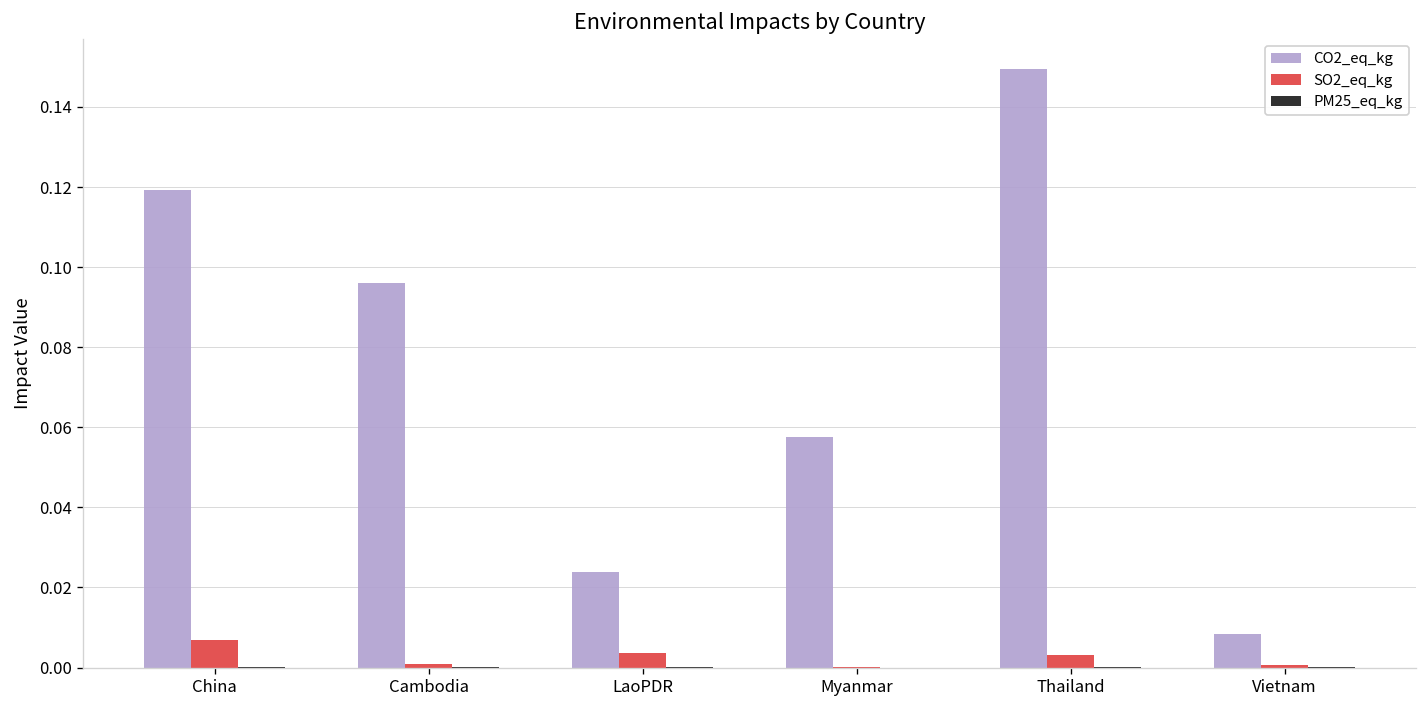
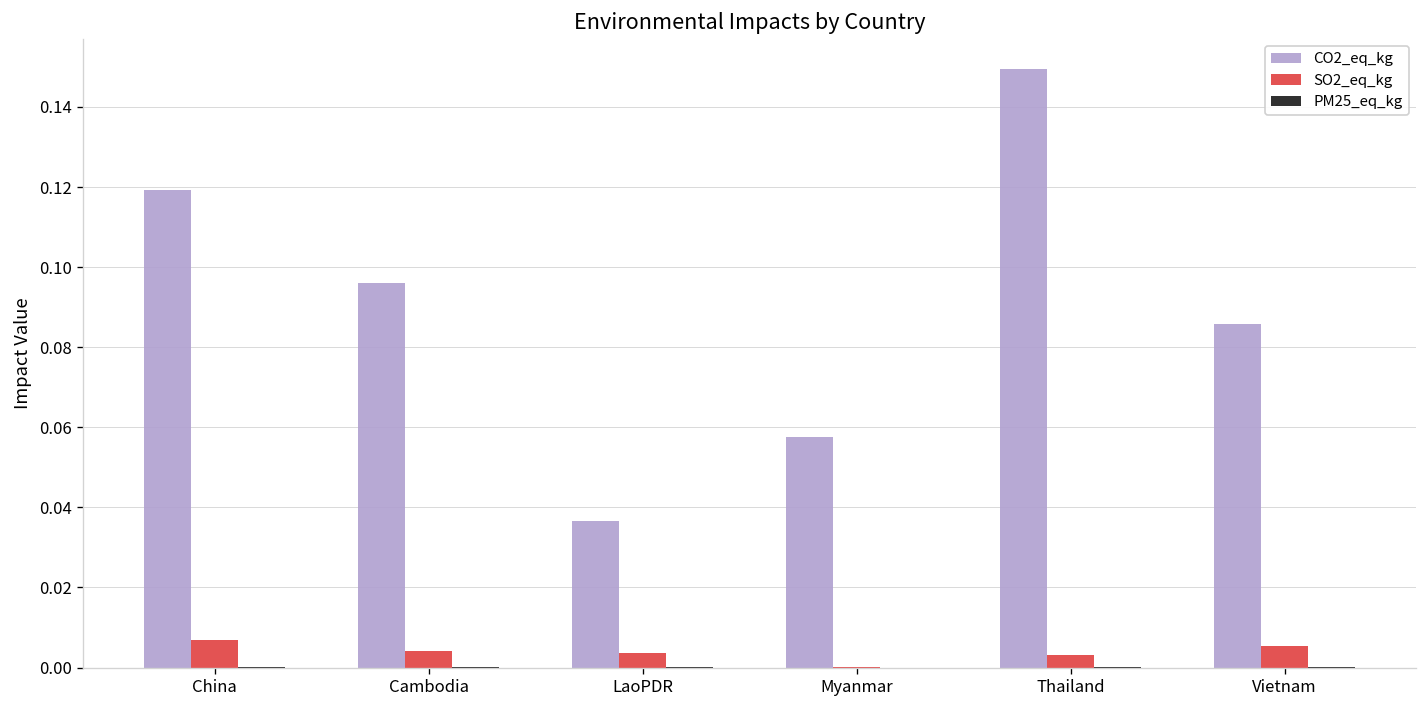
  {
    "CO2_eq_kg": {
      "China": 0.119,
      "Cambodia": 0.096,
-     "LaoPDR": 0.024,
+     "LaoPDR": 0.037,
      "Myanmar": 0.058,
      "Thailand": 0.150,
-     "Vietnam": 0.008
+     "Vietnam": 0.086
    },
    "SO2_eq_kg": {
      "China": 0.007,
-     "Cambodia": 0.001,
+     "Cambodia": 0.004,
      "LaoPDR": 0.004,
      "Thailand": 0.003,
-     "Vietnam": 0.001
+     "Vietnam": 0.005
    }
  }
